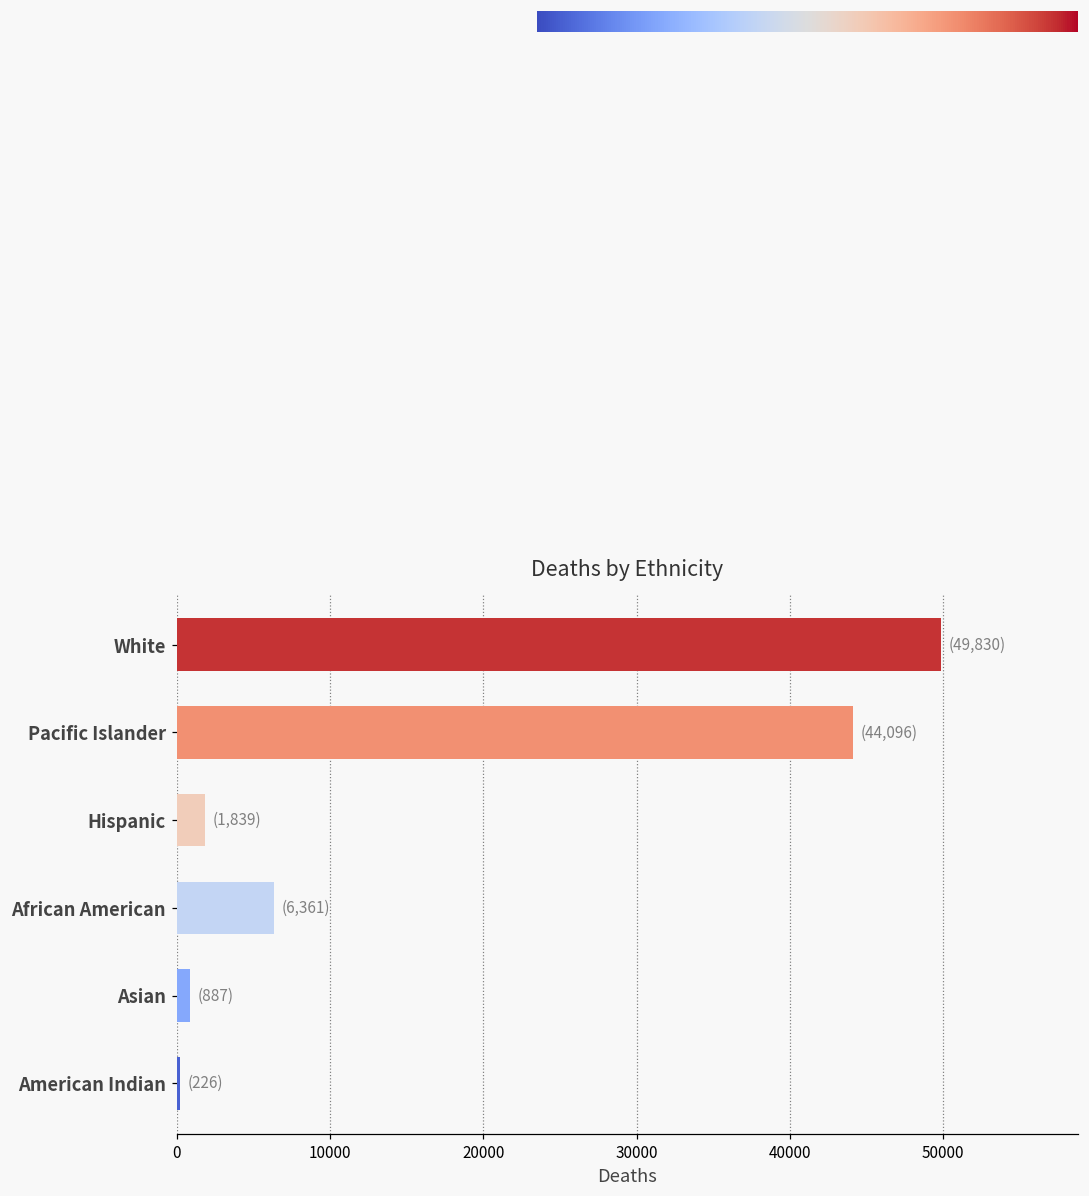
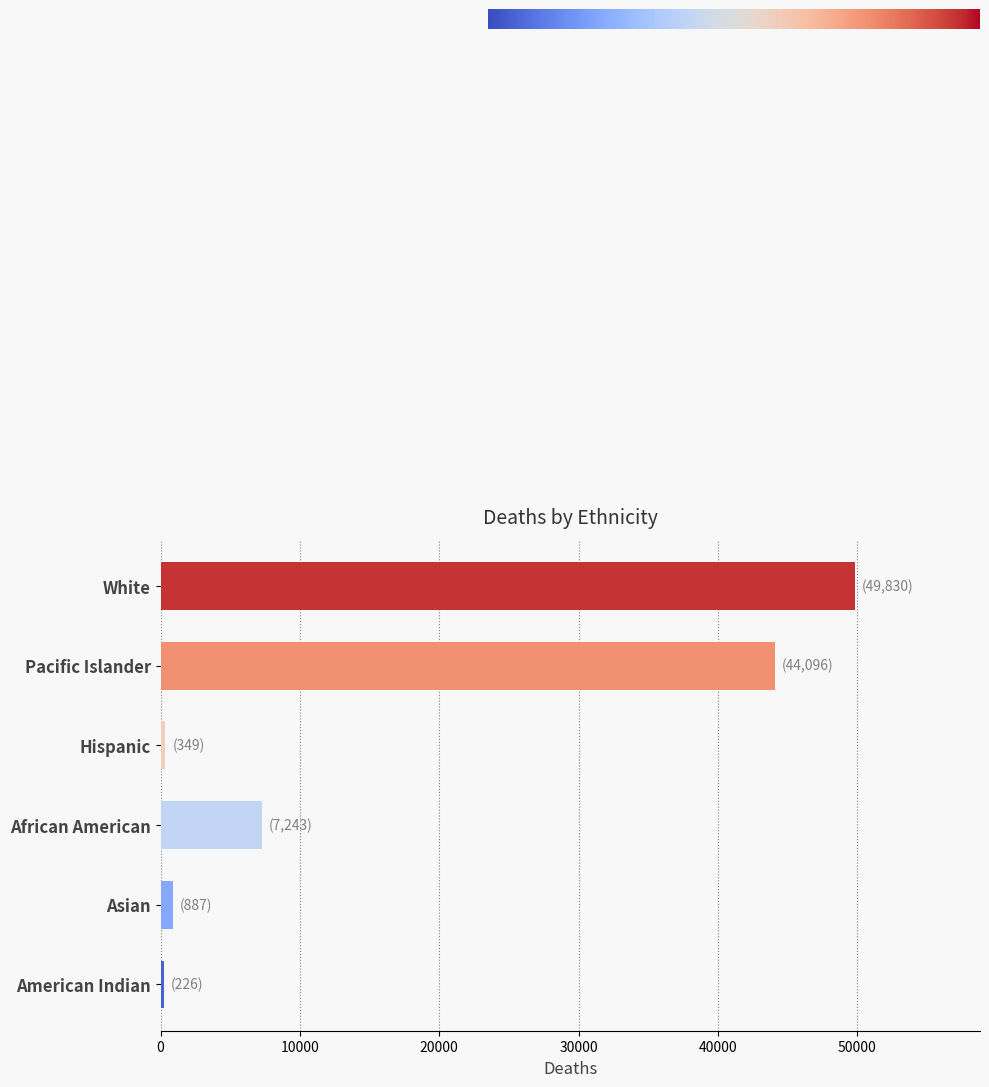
  {
    "White": "(49,830)",
    "Pacific Islander": "(44,096)",
-   "Hispanic": "(1,839)",
-   "African American": "(6,361)",
+   "Hispanic": "(349)",
+   "African American": "(7,243)",
    "Asian": "(887)",
    "American Indian": "(226)"
  }
